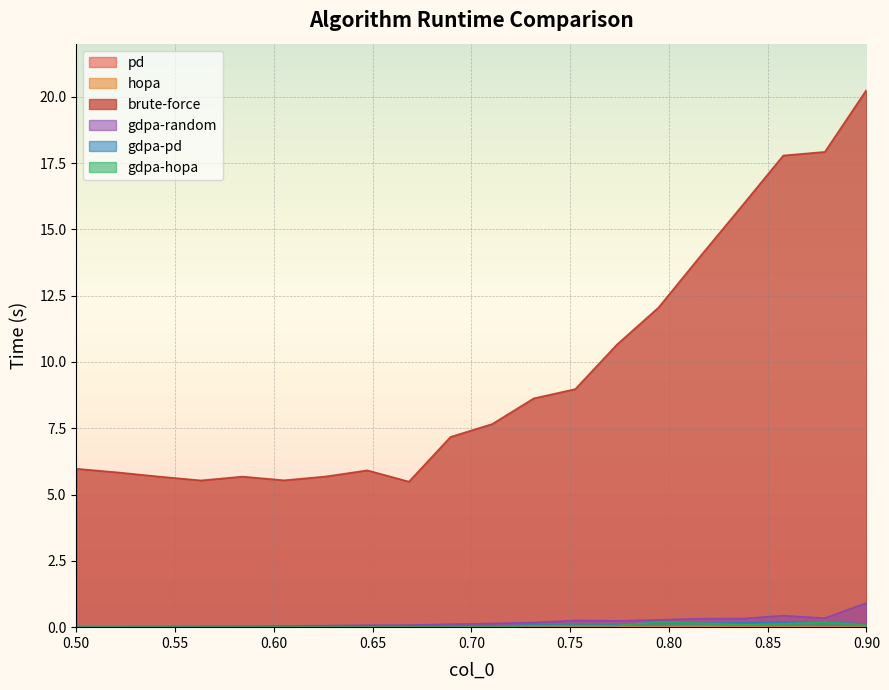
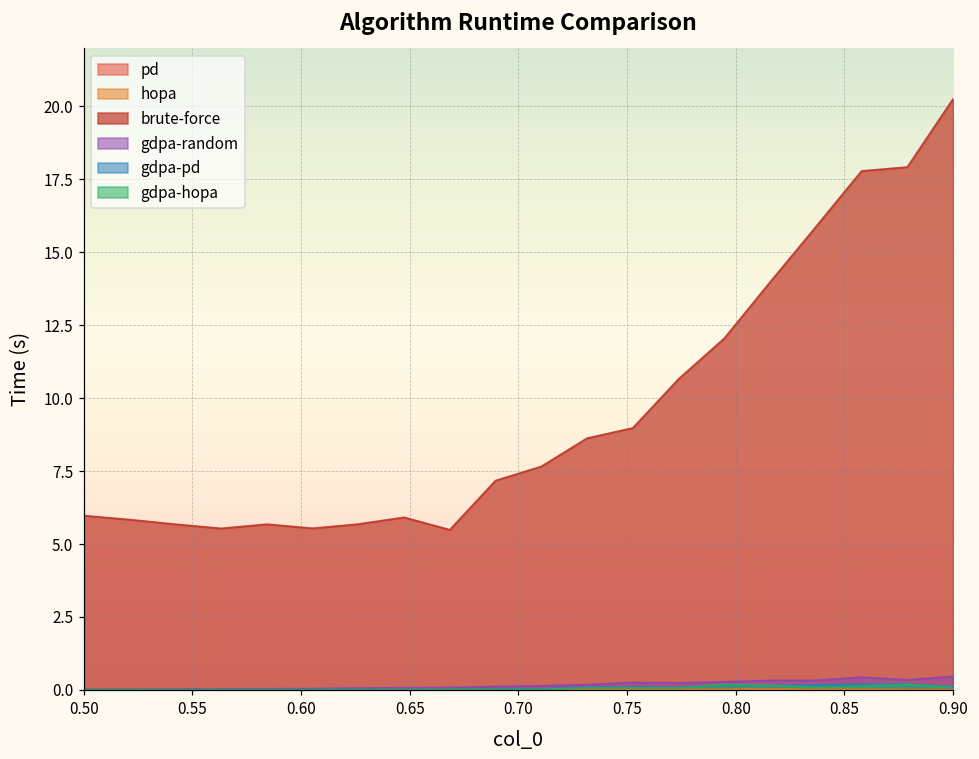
  {
    "gdpa-random": {
-     "0.90": 0.9
+     "0.90": 0.5
    }
  }
